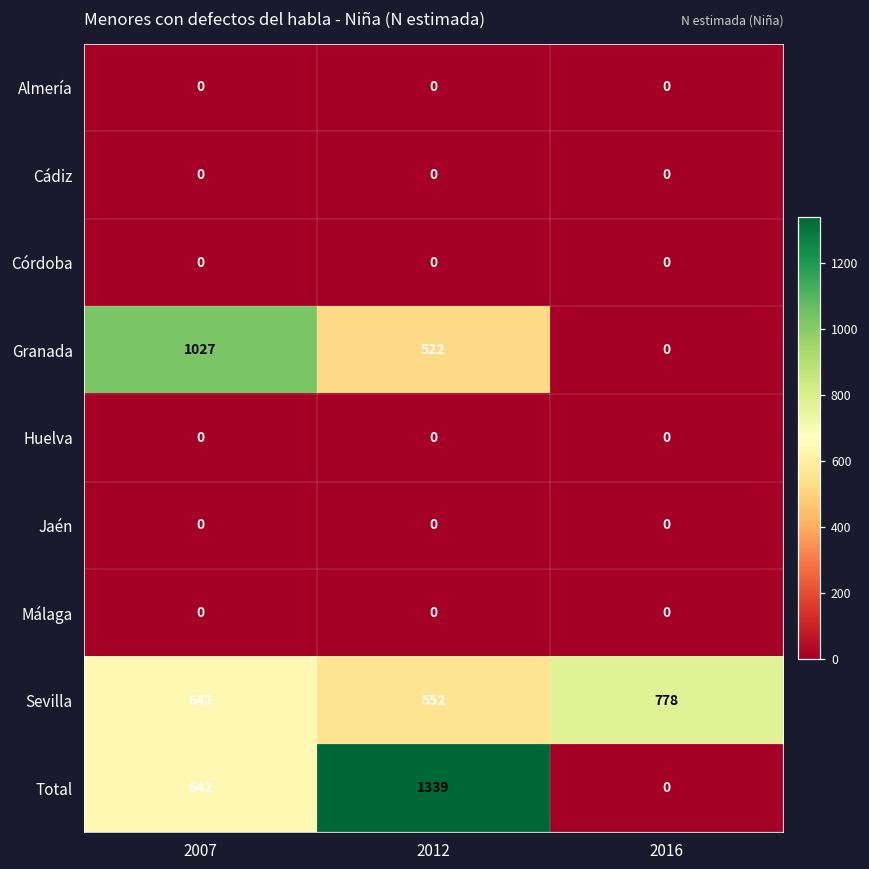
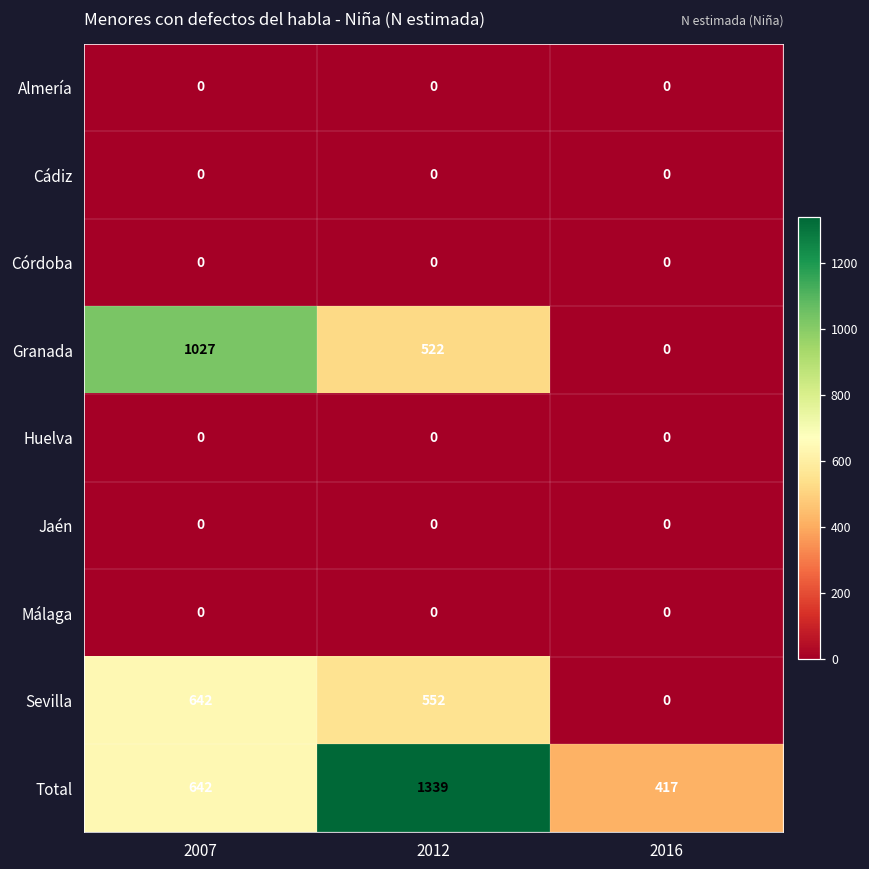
  {
    "Almería": {
      "2007": 0,
      "2012": 0,
      "2016": 0
    },
    "Cádiz": {
      "2007": 0,
      "2012": 0,
      "2016": 0
    },
    "Córdoba": {
      "2007": 0,
      "2012": 0,
      "2016": 0
    },
    "Granada": {
      "2007": 1027,
      "2012": 522,
      "2016": 0
    },
    "Huelva": {
      "2007": 0,
      "2012": 0,
      "2016": 0
    },
    "Jaén": {
      "2007": 0,
      "2012": 0,
      "2016": 0
    },
    "Málaga": {
      "2007": 0,
      "2012": 0,
      "2016": 0
    },
    "Sevilla": {
      "2007": 642,
      "2012": 552,
-     "2016": 778
+     "2016": 0
    },
    "Total": {
      "2007": 642,
      "2012": 1339,
-     "2016": 0
+     "2016": 417
    }
  }
